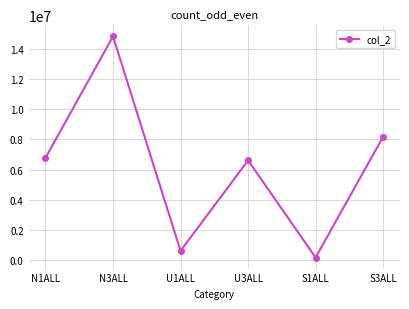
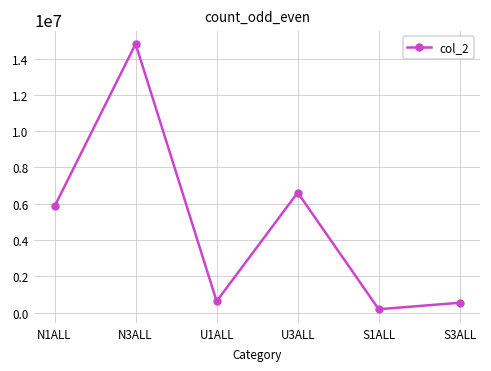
  {
-   "N1ALL": 6800000,
+   "N1ALL": 5900000,
    "N3ALL": 14800000,
    "U1ALL": 600000,
    "U3ALL": 6600000,
    "S1ALL": 200000,
-   "S3ALL": 8200000
+   "S3ALL": 500000
  }
